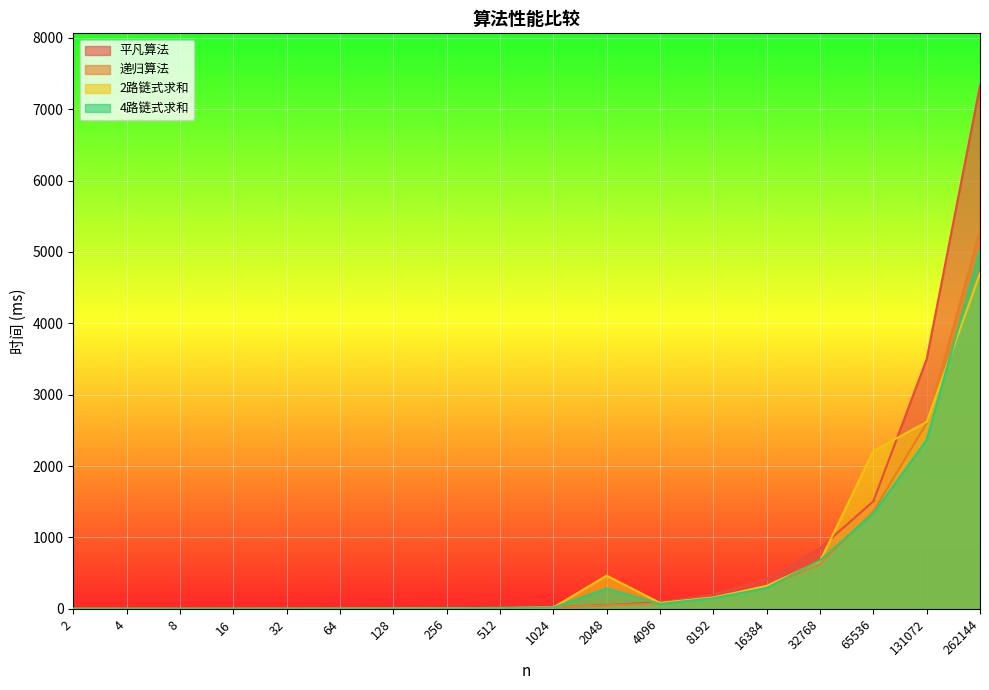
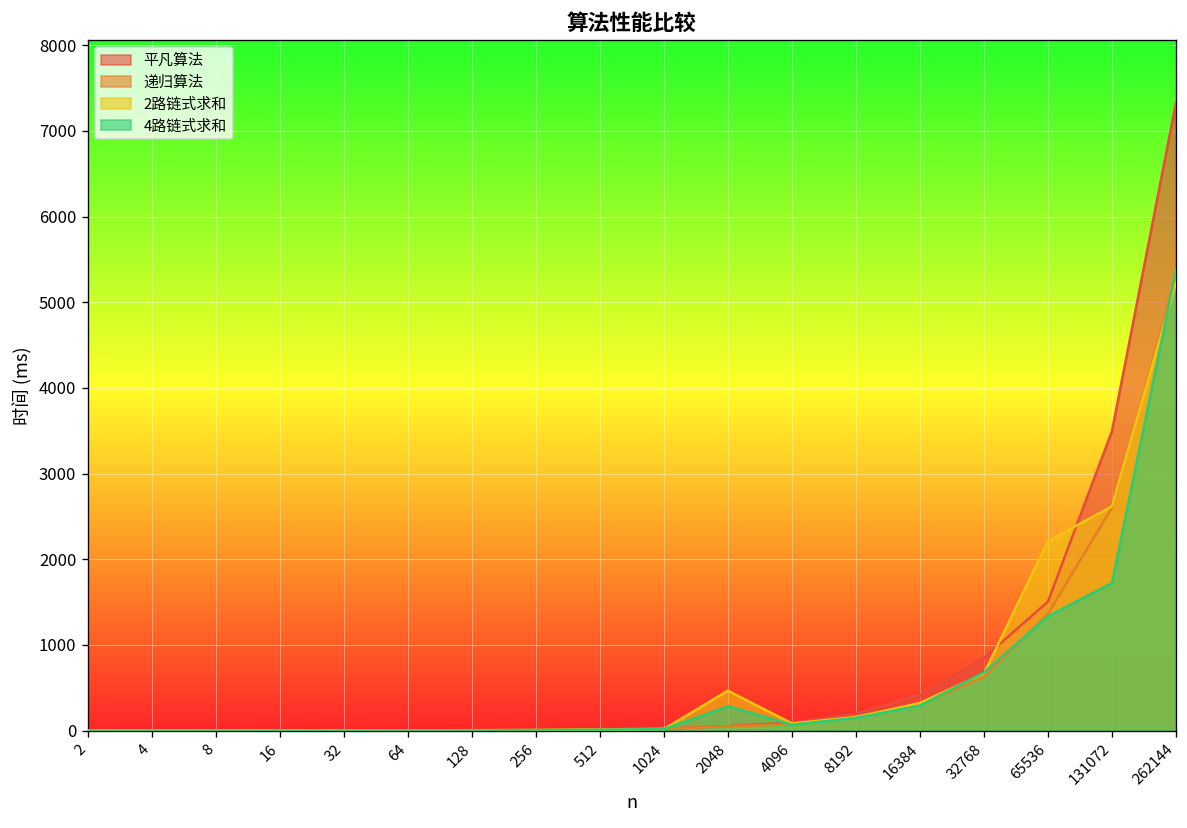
  {
    "2路链式求和": {
      "2048": 500,
      "65536": 2200,
-     "262144": 4700
+     "262144": 5200
    },
    "4路链式求和": {
      "2048": 300,
-     "131072": 2400,
-     "262144": 5000
+     "131072": 1700,
+     "262144": 5400
    }
  }
